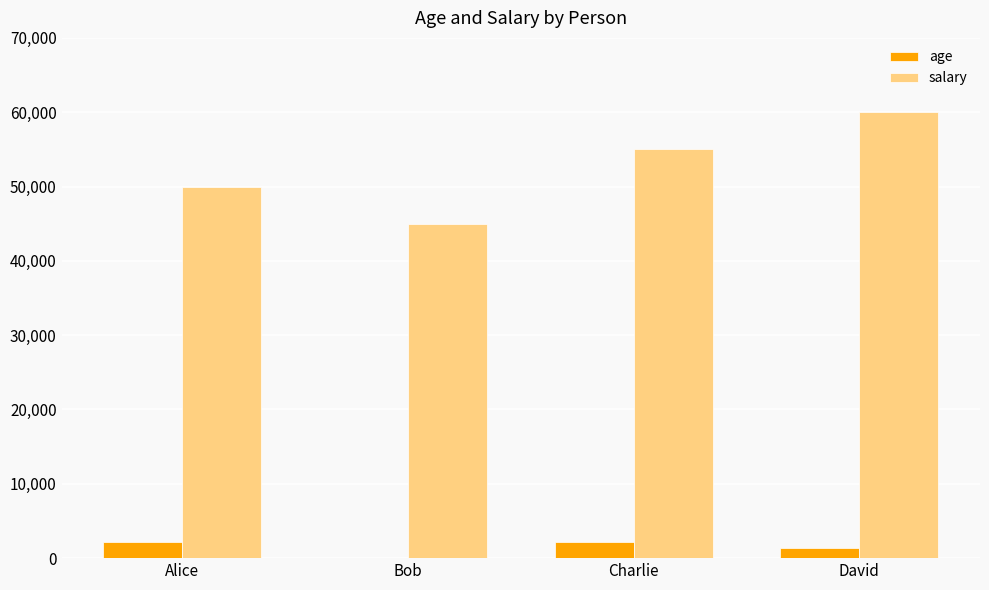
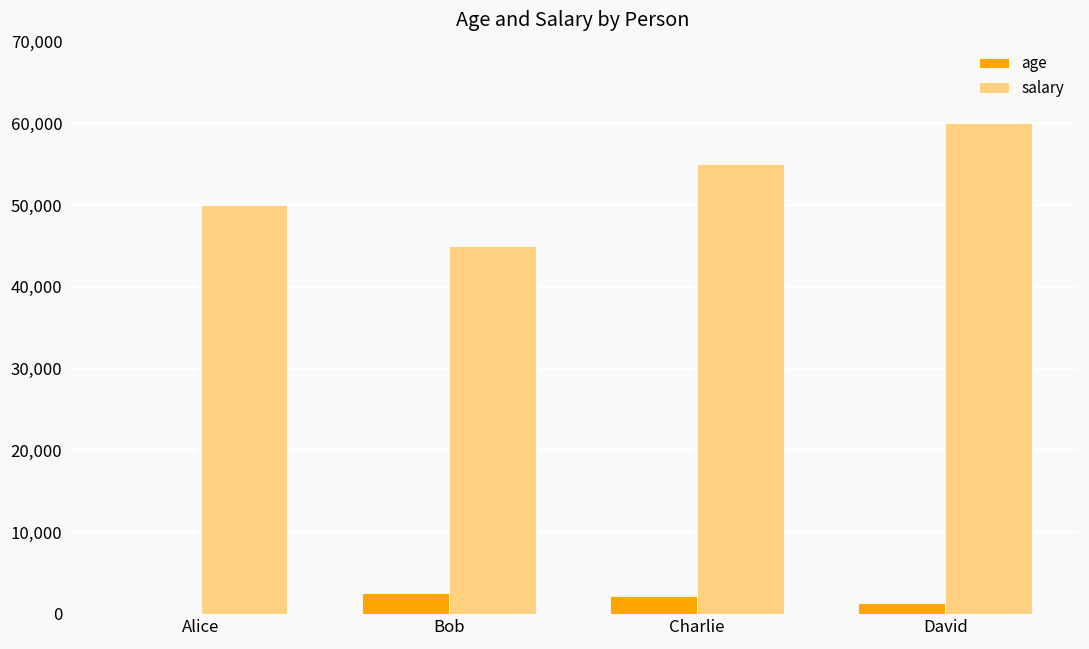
  {
    "age": {
-     "Alice": "2,000",
-     "Bob": "0",
+     "Alice": "0",
+     "Bob": "3,000",
      "Charlie": "2,000",
      "David": "1,000"
    },
    "salary": {
      "Alice": "50,000",
      "Bob": "45,000",
      "Charlie": "55,000",
      "David": "60,000"
    }
  }
